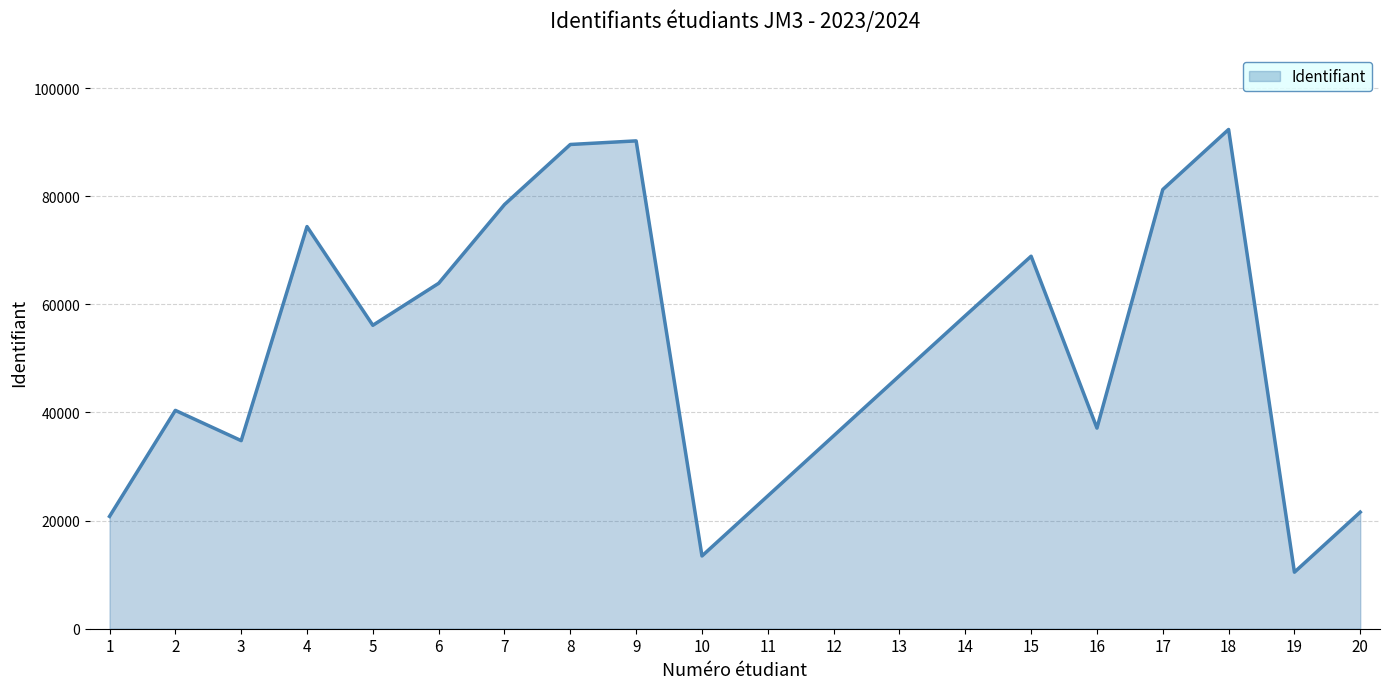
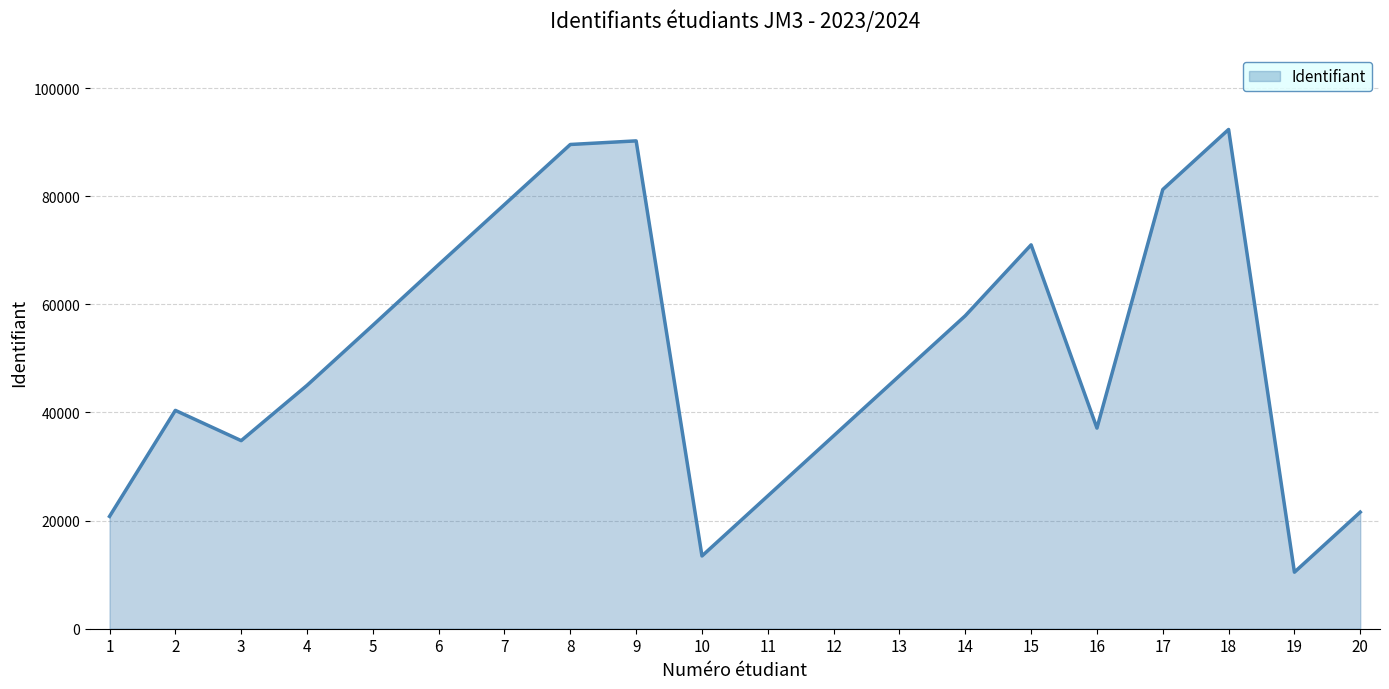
  {
    "1": 21000,
    "2": 40000,
    "3": 35000,
-   "4": 74000,
+   "4": 45000,
    "5": 56000,
-   "6": 64000,
+   "6": 67000,
    "7": 78000,
    "8": 90000,
    "9": 90000,
    "10": 13000,
    "11": 25000,
    "12": 36000,
    "13": 47000,
    "14": 58000,
-   "15": 69000,
+   "15": 71000,
    "16": 37000,
    "17": 81000,
    "18": 92000,
    "19": 10000,
    "20": 22000
  }
